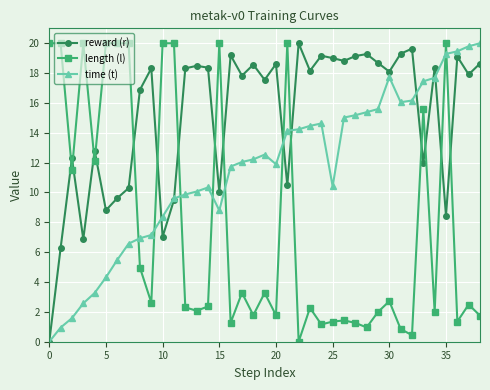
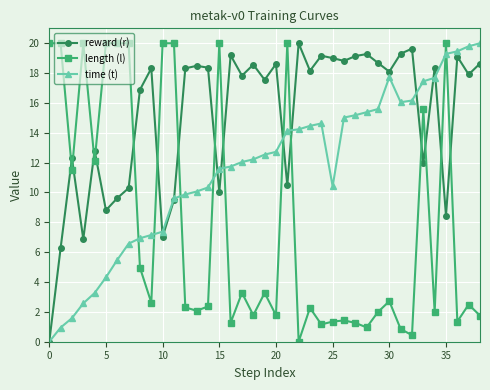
  {
    "time (t)": {
      "5": 4.3,
-     "10": 8.4,
-     "15": 8.8,
-     "20": 11.9,
+     "10": 7.4,
+     "15": 11.6,
+     "20": 12.7,
      "25": 10.4,
      "30": 17.7,
      "35": 19.3
    }
  }
